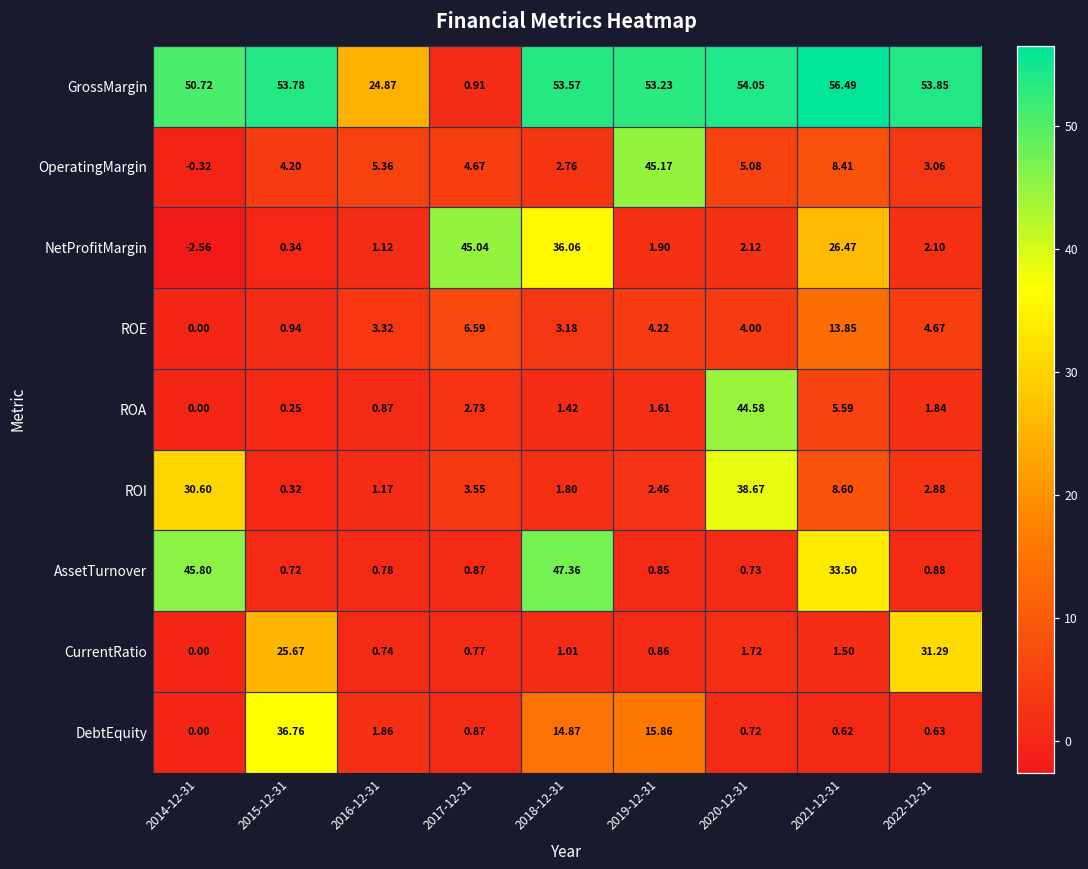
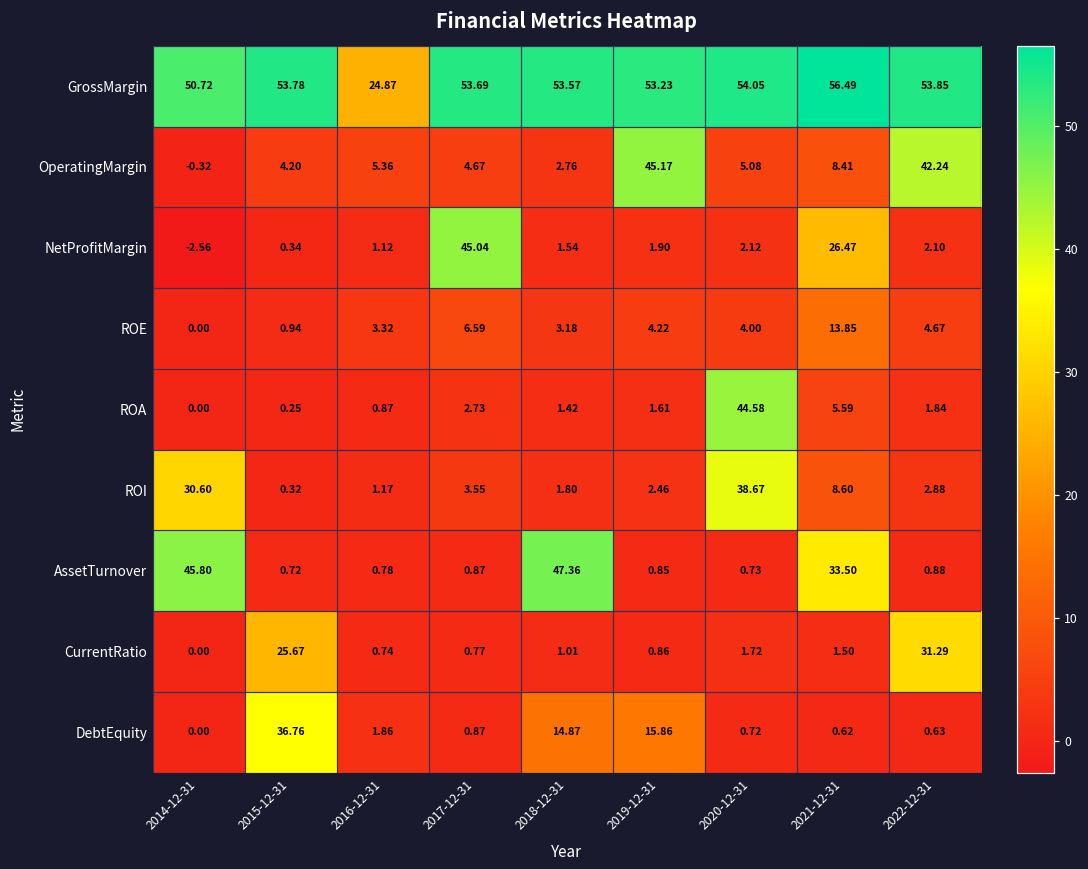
  {
    "GrossMargin": {
      "2014-12-31": 50.72,
      "2015-12-31": 53.78,
      "2016-12-31": 24.87,
-     "2017-12-31": 0.91,
+     "2017-12-31": 53.69,
      "2018-12-31": 53.57,
      "2019-12-31": 53.23,
      "2020-12-31": 54.05,
      "2021-12-31": 56.49,
      "2022-12-31": 53.85
    },
    "OperatingMargin": {
      "2014-12-31": -0.32,
      "2015-12-31": 4.20,
      "2016-12-31": 5.36,
      "2017-12-31": 4.67,
      "2018-12-31": 2.76,
      "2019-12-31": 45.17,
      "2020-12-31": 5.08,
      "2021-12-31": 8.41,
-     "2022-12-31": 3.06
+     "2022-12-31": 42.24
    },
    "NetProfitMargin": {
      "2014-12-31": -2.56,
      "2015-12-31": 0.34,
      "2016-12-31": 1.12,
      "2017-12-31": 45.04,
-     "2018-12-31": 36.06,
+     "2018-12-31": 1.54,
      "2019-12-31": 1.90,
      "2020-12-31": 2.12,
      "2021-12-31": 26.47,
      "2022-12-31": 2.10
    },
    "ROE": {
      "2014-12-31": 0.00,
      "2015-12-31": 0.94,
      "2016-12-31": 3.32,
      "2017-12-31": 6.59,
      "2018-12-31": 3.18,
      "2019-12-31": 4.22,
      "2020-12-31": 4.00,
      "2021-12-31": 13.85,
      "2022-12-31": 4.67
    },
    "ROA": {
      "2014-12-31": 0.00,
      "2015-12-31": 0.25,
      "2016-12-31": 0.87,
      "2017-12-31": 2.73,
      "2018-12-31": 1.42,
      "2019-12-31": 1.61,
      "2020-12-31": 44.58,
      "2021-12-31": 5.59,
      "2022-12-31": 1.84
    },
    "ROI": {
      "2014-12-31": 30.60,
      "2015-12-31": 0.32,
      "2016-12-31": 1.17,
      "2017-12-31": 3.55,
      "2018-12-31": 1.80,
      "2019-12-31": 2.46,
      "2020-12-31": 38.67,
      "2021-12-31": 8.60,
      "2022-12-31": 2.88
    },
    "AssetTurnover": {
      "2014-12-31": 45.80,
      "2015-12-31": 0.72,
      "2016-12-31": 0.78,
      "2017-12-31": 0.87,
      "2018-12-31": 47.36,
      "2019-12-31": 0.85,
      "2020-12-31": 0.73,
      "2021-12-31": 33.50,
      "2022-12-31": 0.88
    },
    "CurrentRatio": {
      "2014-12-31": 0.00,
      "2015-12-31": 25.67,
      "2016-12-31": 0.74,
      "2017-12-31": 0.77,
      "2018-12-31": 1.01,
      "2019-12-31": 0.86,
      "2020-12-31": 1.72,
      "2021-12-31": 1.50,
      "2022-12-31": 31.29
    },
    "DebtEquity": {
      "2014-12-31": 0.00,
      "2015-12-31": 36.76,
      "2016-12-31": 1.86,
      "2017-12-31": 0.87,
      "2018-12-31": 14.87,
      "2019-12-31": 15.86,
      "2020-12-31": 0.72,
      "2021-12-31": 0.62,
      "2022-12-31": 0.63
    }
  }
